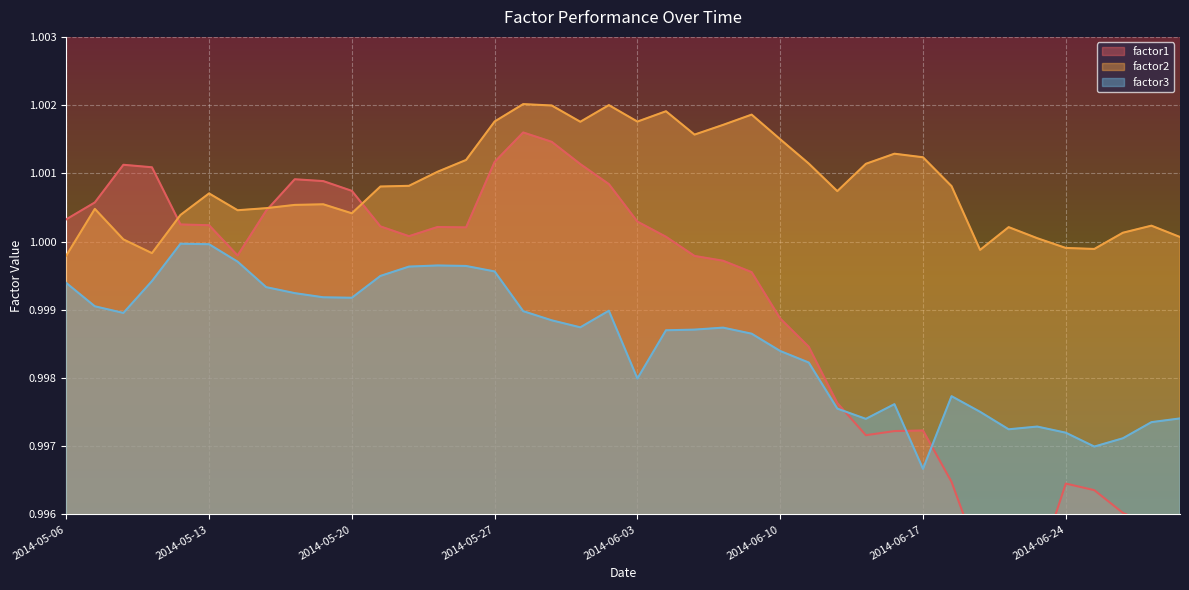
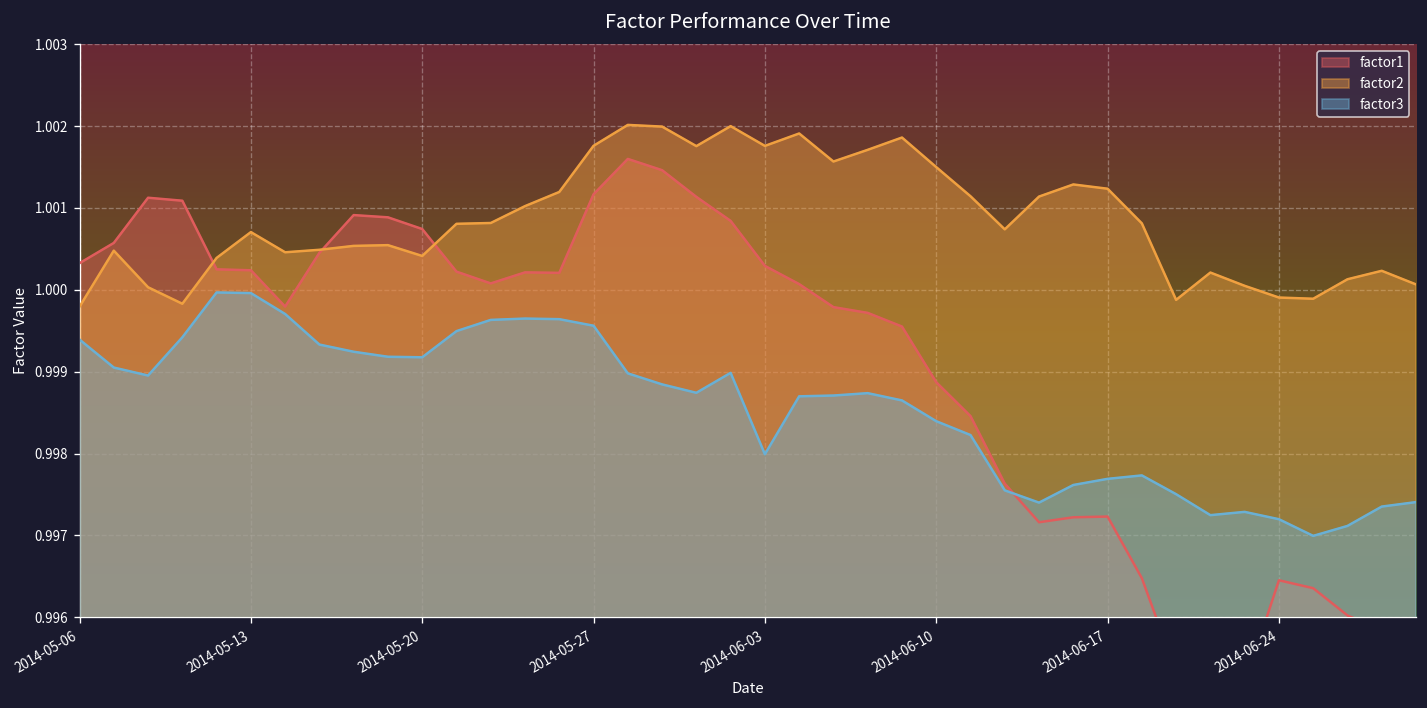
  {
    "factor3": {
      "2014-05-06": 0.9994,
      "2014-05-13": 1.0000,
      "2014-05-20": 0.9992,
      "2014-05-27": 0.9996,
      "2014-06-03": 0.9980,
      "2014-06-10": 0.9984,
-     "2014-06-17": 0.9967,
+     "2014-06-17": 0.9977,
      "2014-06-24": 0.9972
    }
  }
